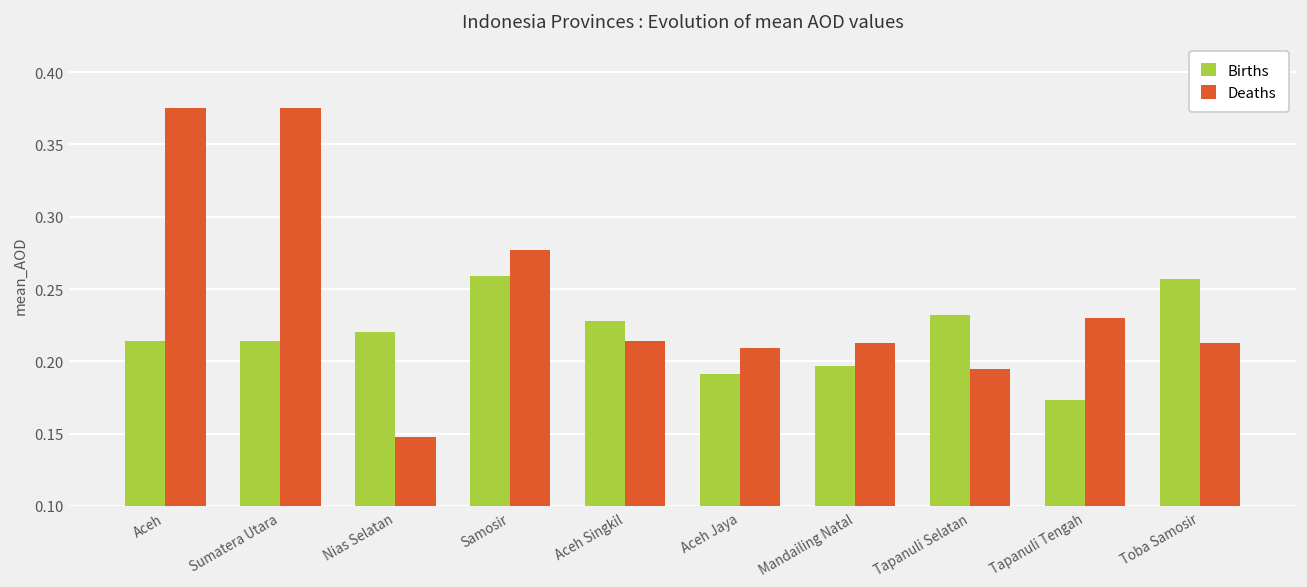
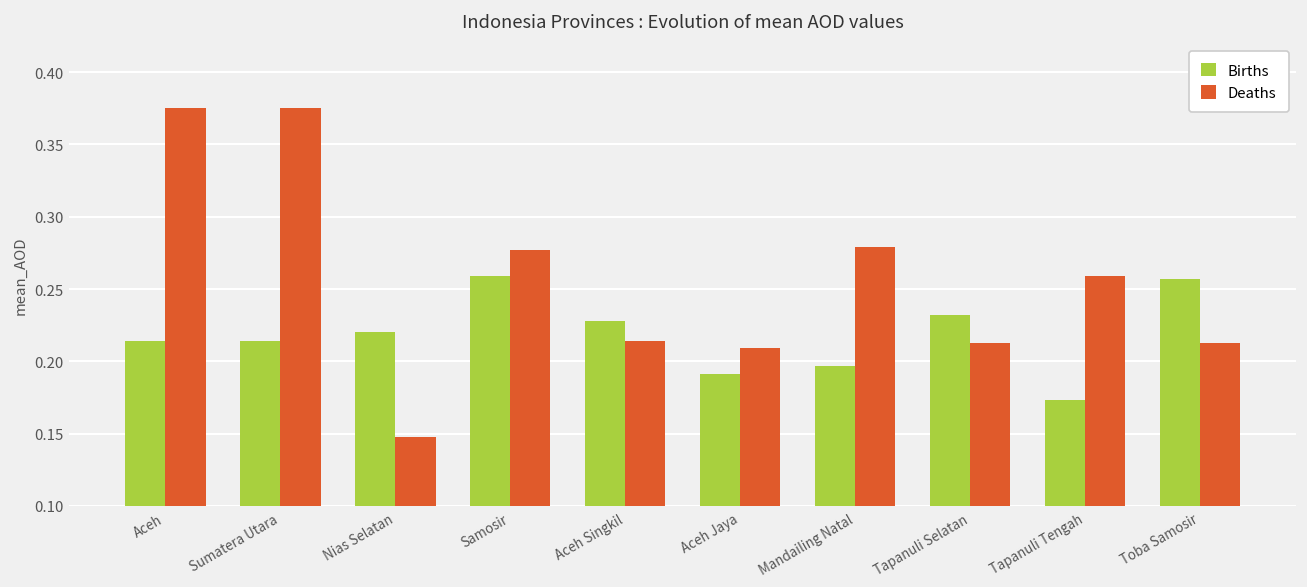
  {
    "Births": {
      "Aceh": 0.214,
      "Sumatera Utara": 0.214,
      "Nias Selatan": 0.220,
      "Samosir": 0.259,
      "Aceh Singkil": 0.228,
      "Aceh Jaya": 0.191,
      "Mandailing Natal": 0.197,
      "Tapanuli Selatan": 0.232,
      "Tapanuli Tengah": 0.173,
      "Toba Samosir": 0.257
    },
    "Deaths": {
      "Aceh": 0.375,
      "Sumatera Utara": 0.375,
      "Nias Selatan": 0.148,
      "Samosir": 0.277,
      "Aceh Singkil": 0.214,
      "Aceh Jaya": 0.209,
-     "Mandailing Natal": 0.213,
-     "Tapanuli Selatan": 0.195,
-     "Tapanuli Tengah": 0.230,
+     "Mandailing Natal": 0.279,
+     "Tapanuli Selatan": 0.213,
+     "Tapanuli Tengah": 0.259,
      "Toba Samosir": 0.213
    }
  }
